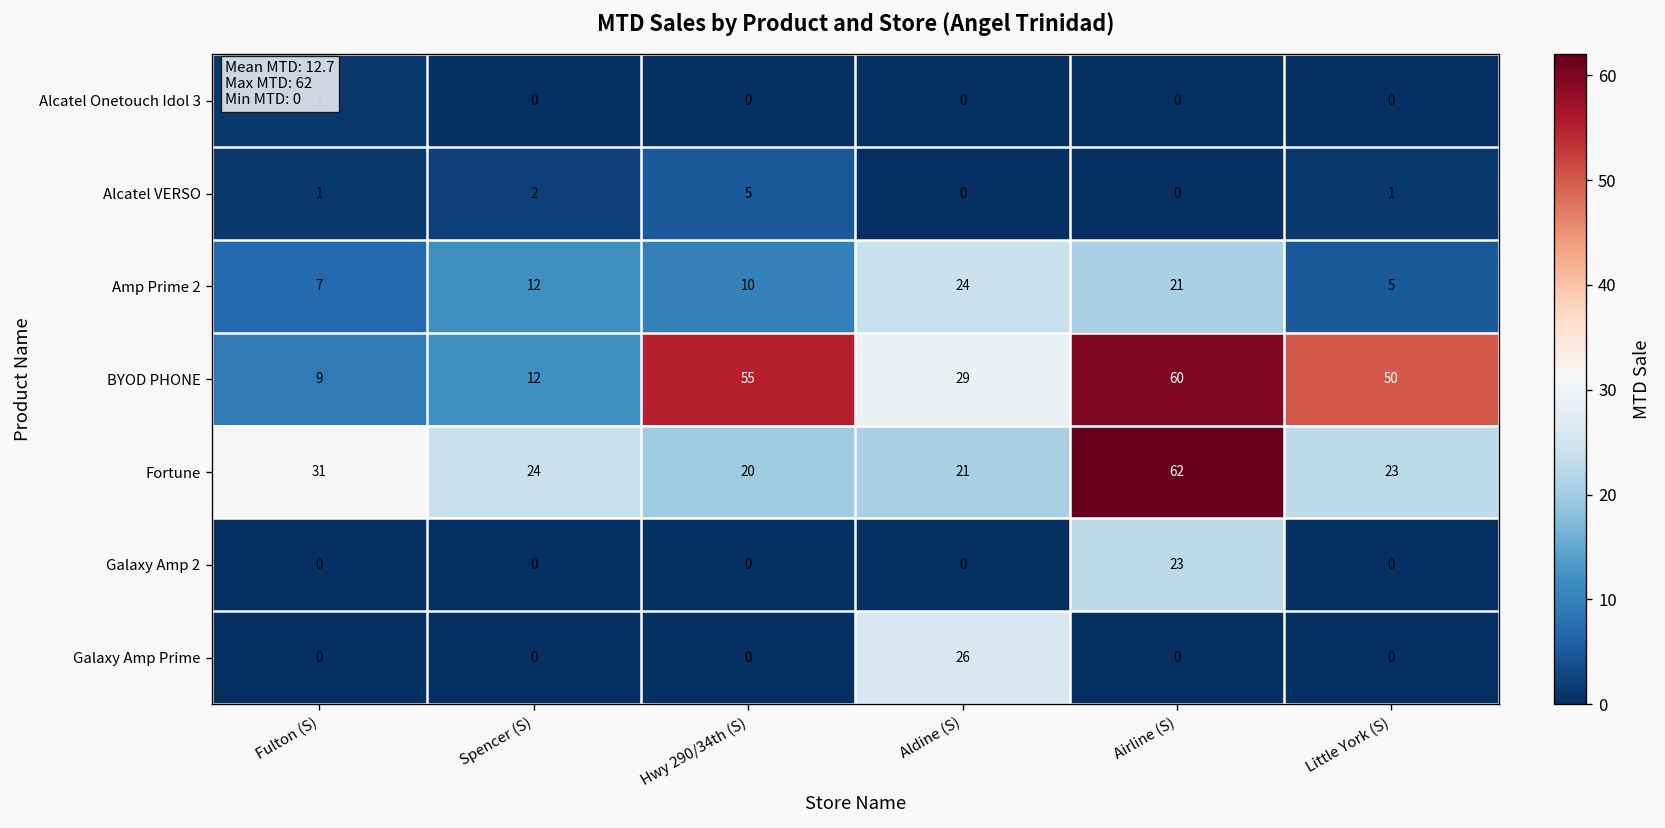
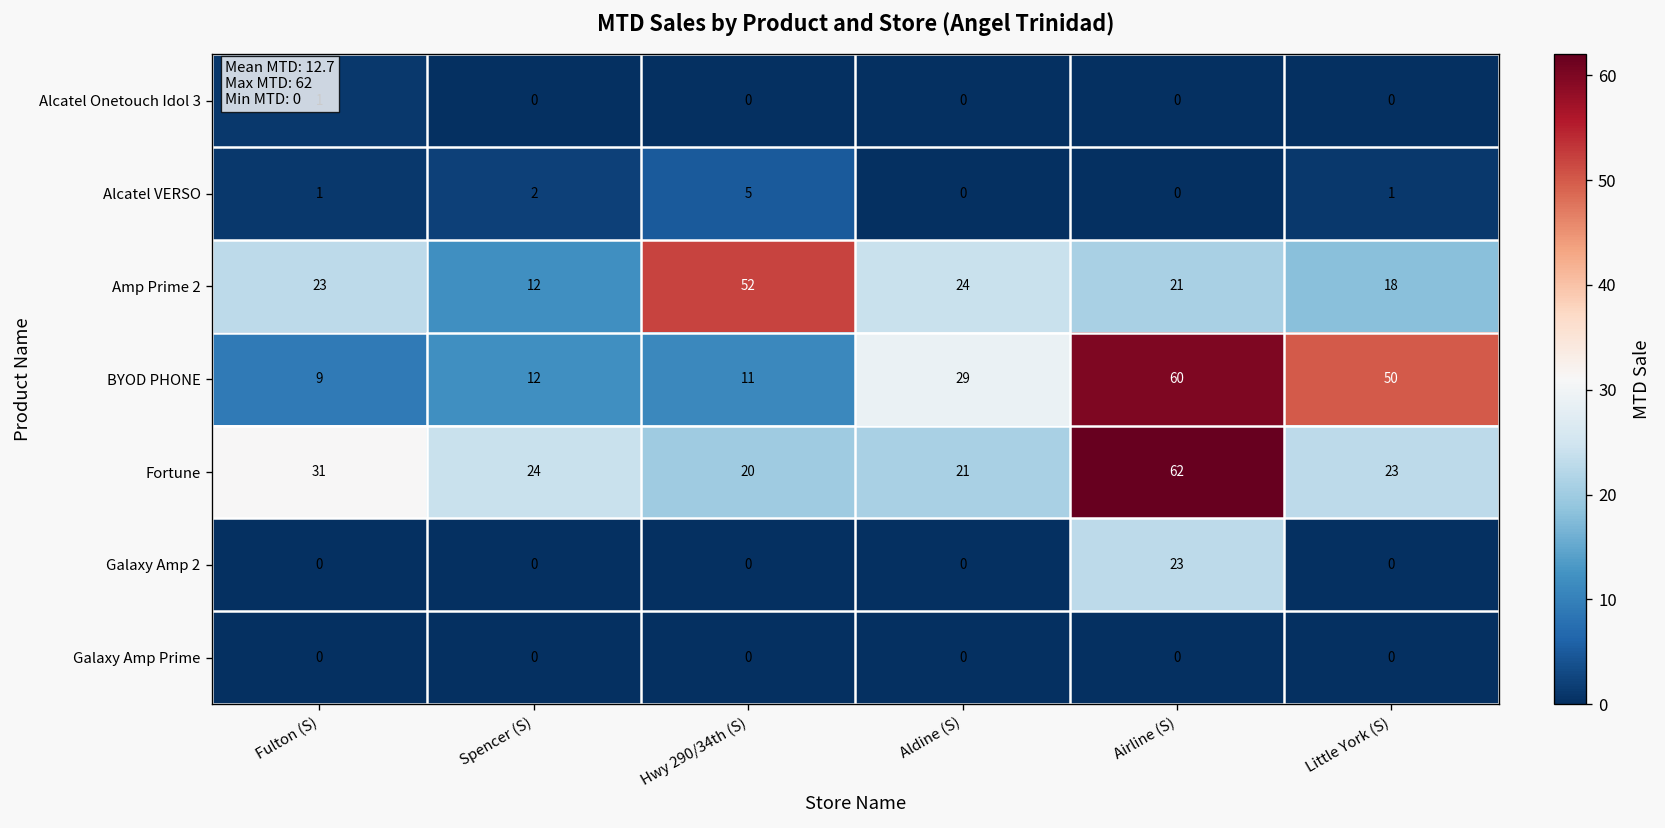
  {
    "Alcatel Onetouch Idol 3": {
      "Spencer (S)": 0,
      "Hwy 290/34th (S)": 0,
      "Aldine (S)": 0,
      "Airline (S)": 0,
      "Little York (S)": 0
    },
    "Alcatel VERSO": {
      "Fulton (S)": 1,
      "Spencer (S)": 2,
      "Hwy 290/34th (S)": 5,
      "Aldine (S)": 0,
      "Airline (S)": 0,
      "Little York (S)": 1
    },
    "Amp Prime 2": {
-     "Fulton (S)": 7,
+     "Fulton (S)": 23,
      "Spencer (S)": 12,
-     "Hwy 290/34th (S)": 10,
+     "Hwy 290/34th (S)": 52,
      "Aldine (S)": 24,
      "Airline (S)": 21,
-     "Little York (S)": 5
+     "Little York (S)": 18
    },
    "BYOD PHONE": {
      "Fulton (S)": 9,
      "Spencer (S)": 12,
-     "Hwy 290/34th (S)": 55,
+     "Hwy 290/34th (S)": 11,
      "Aldine (S)": 29,
      "Airline (S)": 60,
      "Little York (S)": 50
    },
    "Fortune": {
      "Fulton (S)": 31,
      "Spencer (S)": 24,
      "Hwy 290/34th (S)": 20,
      "Aldine (S)": 21,
      "Airline (S)": 62,
      "Little York (S)": 23
    },
    "Galaxy Amp 2": {
      "Fulton (S)": 0,
      "Spencer (S)": 0,
      "Hwy 290/34th (S)": 0,
      "Aldine (S)": 0,
      "Airline (S)": 23,
      "Little York (S)": 0
    },
    "Galaxy Amp Prime": {
      "Fulton (S)": 0,
      "Spencer (S)": 0,
      "Hwy 290/34th (S)": 0,
-     "Aldine (S)": 26,
+     "Aldine (S)": 0,
      "Airline (S)": 0,
      "Little York (S)": 0
    }
  }
